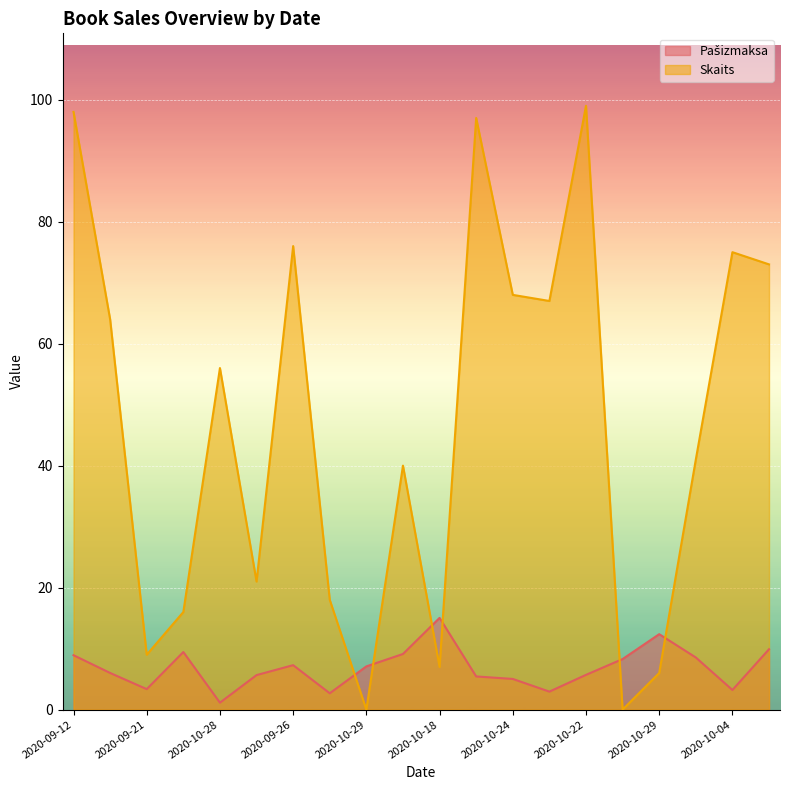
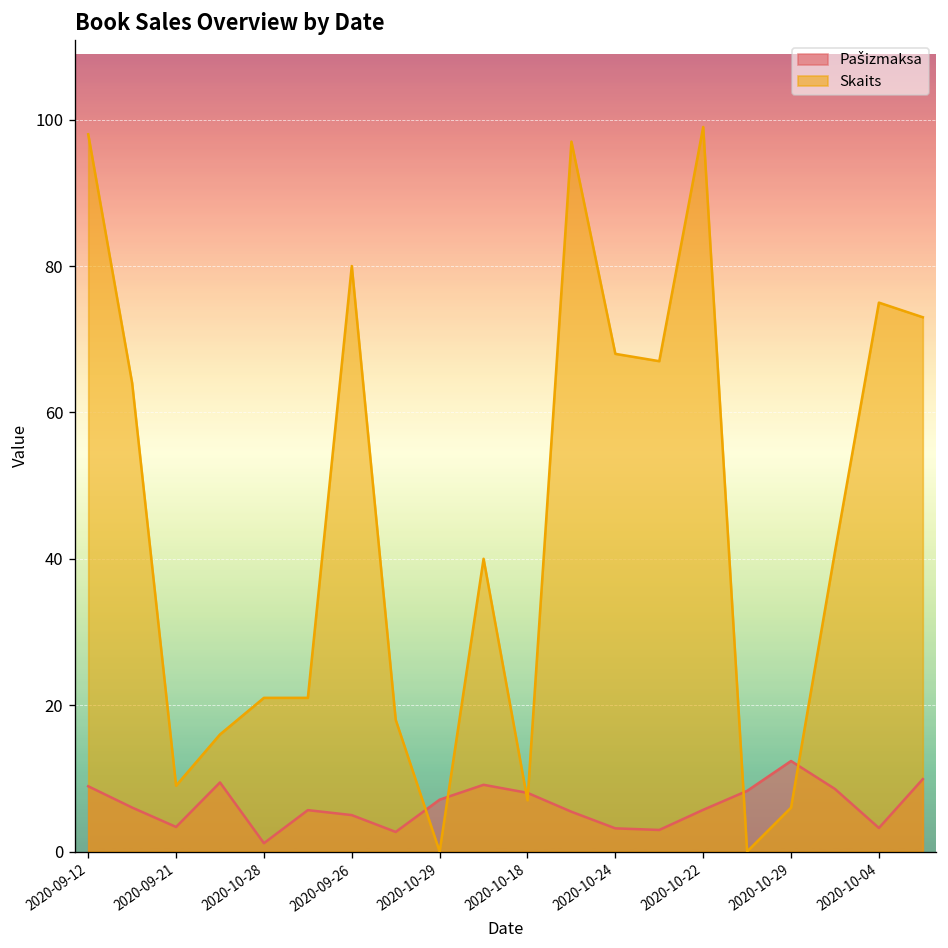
  {
    "Pašizmaksa": {
      "2020-09-12": 9,
      "2020-09-21": 3,
      "2020-10-28": 1,
-     "2020-09-26": 7,
-     "2020-10-18": 15,
-     "2020-10-24": 5,
+     "2020-09-26": 5,
+     "2020-10-18": 8,
+     "2020-10-24": 3,
      "2020-10-22": 6,
      "2020-10-04": 3
    },
    "Skaits": {
      "2020-09-12": 98,
      "2020-09-21": 9,
-     "2020-10-28": 56,
-     "2020-09-26": 76,
+     "2020-10-28": 21,
+     "2020-09-26": 80,
      "2020-10-18": 7,
      "2020-10-24": 68,
      "2020-10-22": 99,
      "2020-10-04": 75
    }
  }
